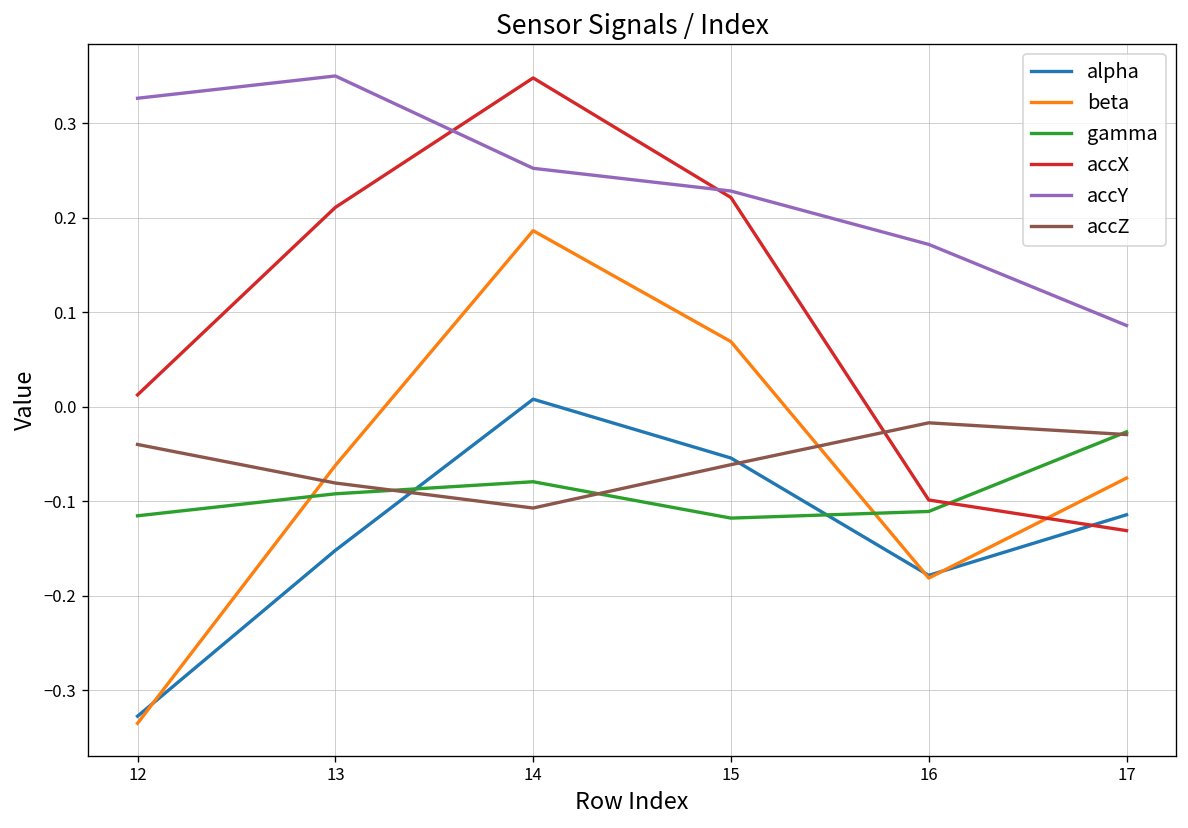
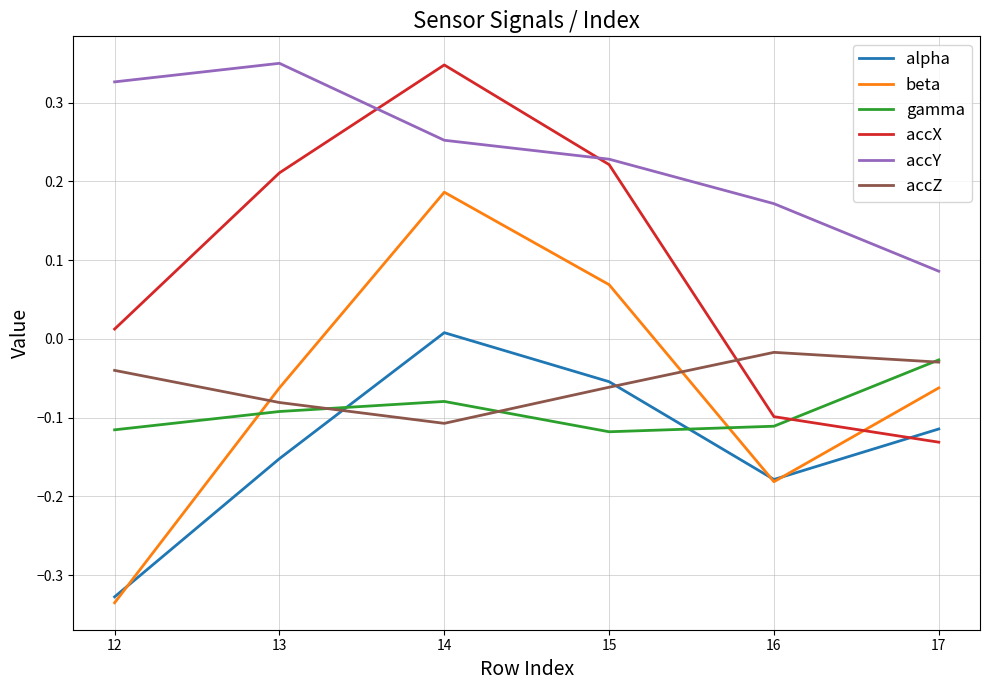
  {
    "alpha": {
      "12": -0.33,
      "13": -0.15,
      "14": 0.01,
      "15": -0.05,
      "17": -0.11
    },
    "beta": {
      "12": -0.34,
      "13": -0.06,
      "14": 0.19,
      "15": 0.07,
-     "17": -0.08
+     "17": -0.06
    },
    "gamma": {
      "12": -0.12,
      "13": -0.09,
      "14": -0.08,
      "15": -0.12,
      "16": -0.11
    },
    "accX": {
      "12": 0.01,
      "13": 0.21,
      "14": 0.35,
      "15": 0.22,
      "16": -0.10,
      "17": -0.13
    },
    "accY": {
      "12": 0.33,
      "13": 0.35,
      "14": 0.25,
      "15": 0.23,
      "16": 0.17,
      "17": 0.09
    },
    "accZ": {
      "12": -0.04,
      "13": -0.08,
      "14": -0.11,
      "15": -0.06,
      "16": -0.02
    }
  }
